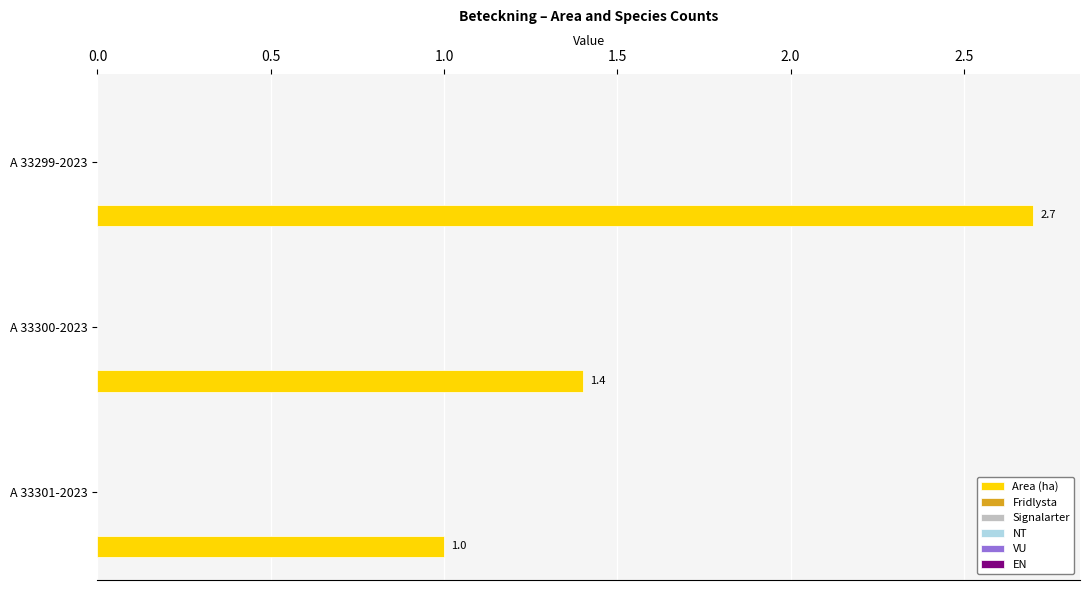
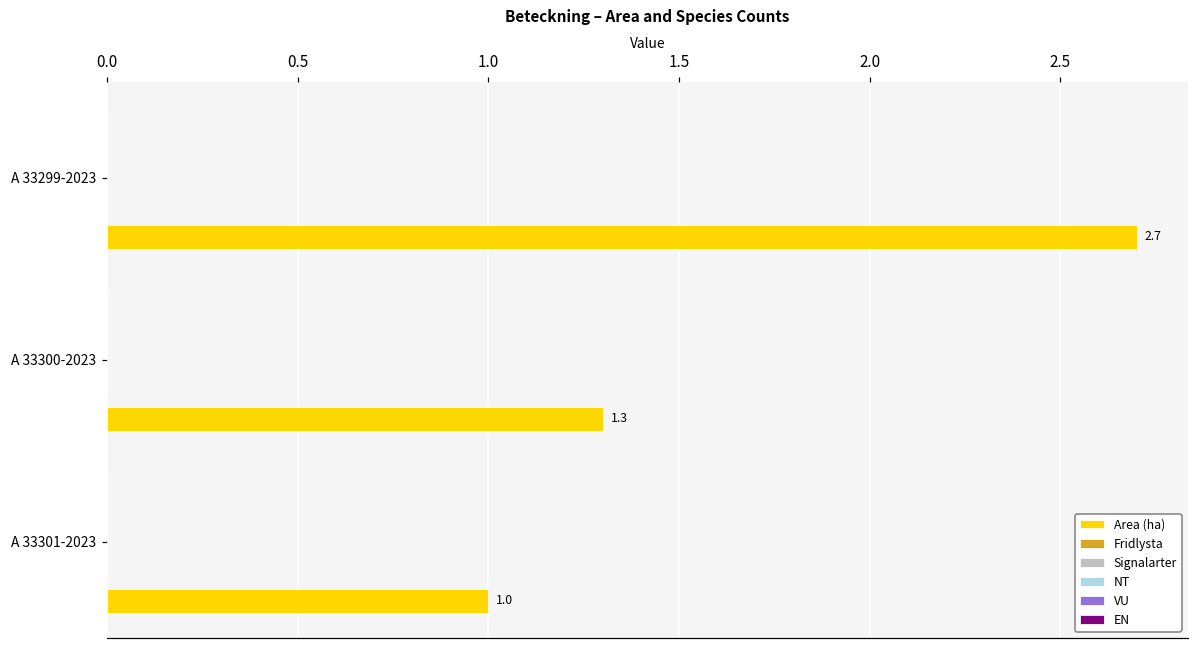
  {
    "Area (ha)": {
      "A 33299-2023": 2.7,
-     "A 33300-2023": 1.4,
+     "A 33300-2023": 1.3,
      "A 33301-2023": 1.0
    },
    "Fridlysta": {
      "A 33299-2023": 0.00,
      "A 33300-2023": 0.00,
      "A 33301-2023": 0.00
    },
    "VU": {
      "A 33299-2023": 0.00,
      "A 33300-2023": 0.00,
      "A 33301-2023": 0.00
    },
    "EN": {
      "A 33299-2023": 0.00,
      "A 33300-2023": 0.00,
      "A 33301-2023": 0.00
    }
  }
